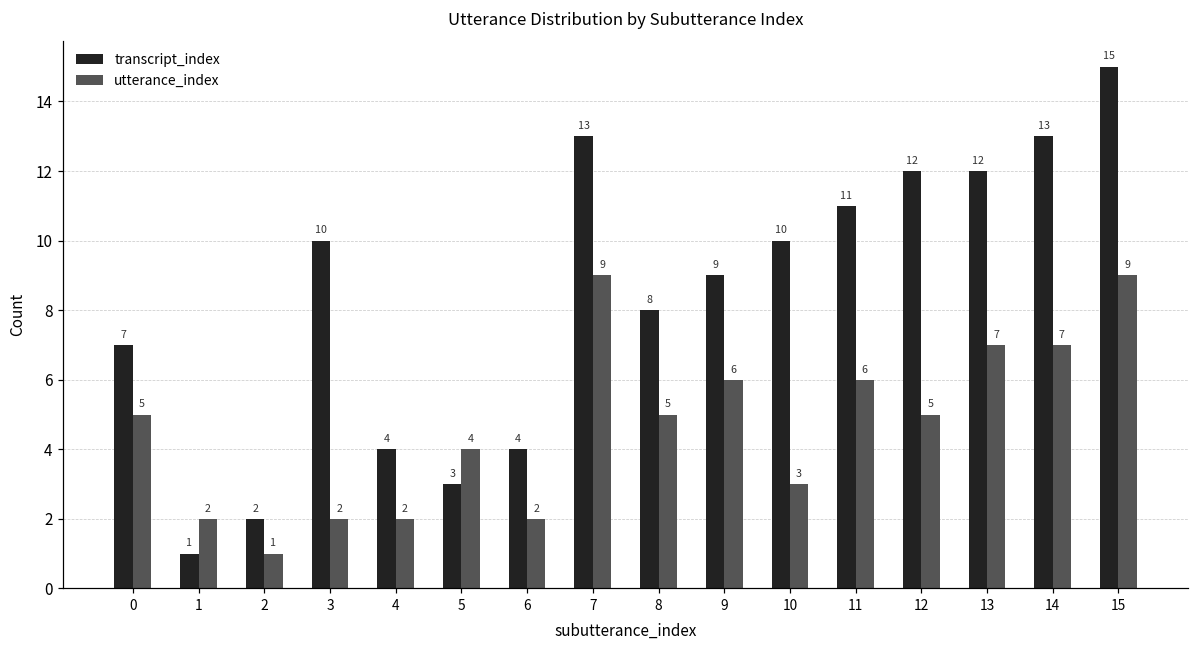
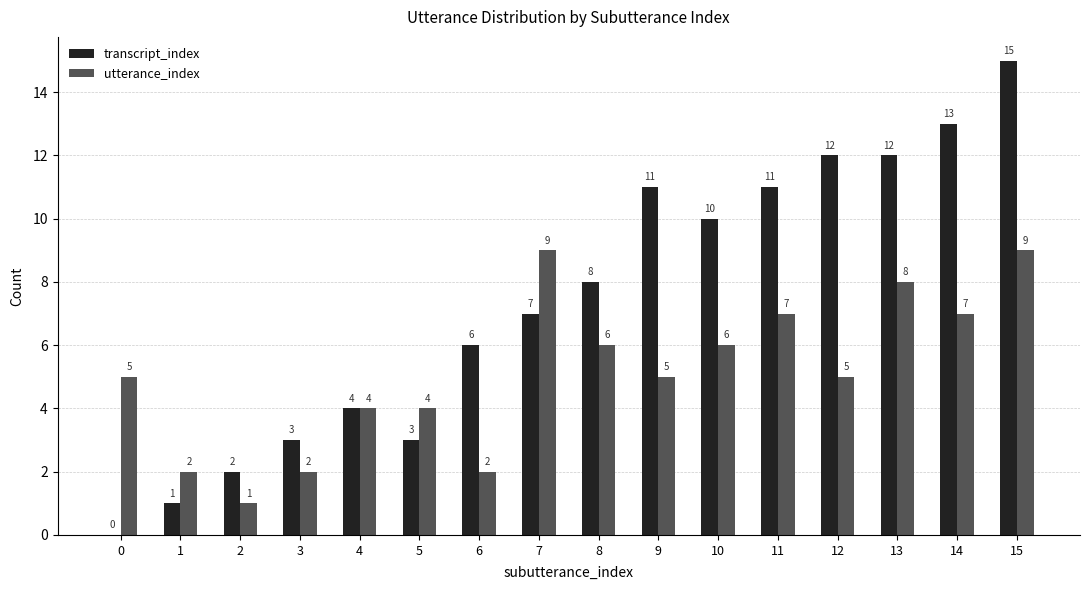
  {
    "transcript_index": {
-     "0": 7,
+     "0": 0,
      "1": 1,
      "2": 2,
-     "3": 10,
+     "3": 3,
      "4": 4,
      "5": 3,
-     "6": 4,
-     "7": 13,
+     "6": 6,
+     "7": 7,
      "8": 8,
-     "9": 9,
+     "9": 11,
      "10": 10,
      "11": 11,
      "12": 12,
      "13": 12,
      "14": 13,
      "15": 15
    },
    "utterance_index": {
      "0": 5,
      "1": 2,
      "2": 1,
      "3": 2,
-     "4": 2,
+     "4": 4,
      "5": 4,
      "6": 2,
      "7": 9,
-     "8": 5,
-     "9": 6,
-     "10": 3,
-     "11": 6,
+     "8": 6,
+     "9": 5,
+     "10": 6,
+     "11": 7,
      "12": 5,
-     "13": 7,
+     "13": 8,
      "14": 7,
      "15": 9
    }
  }
